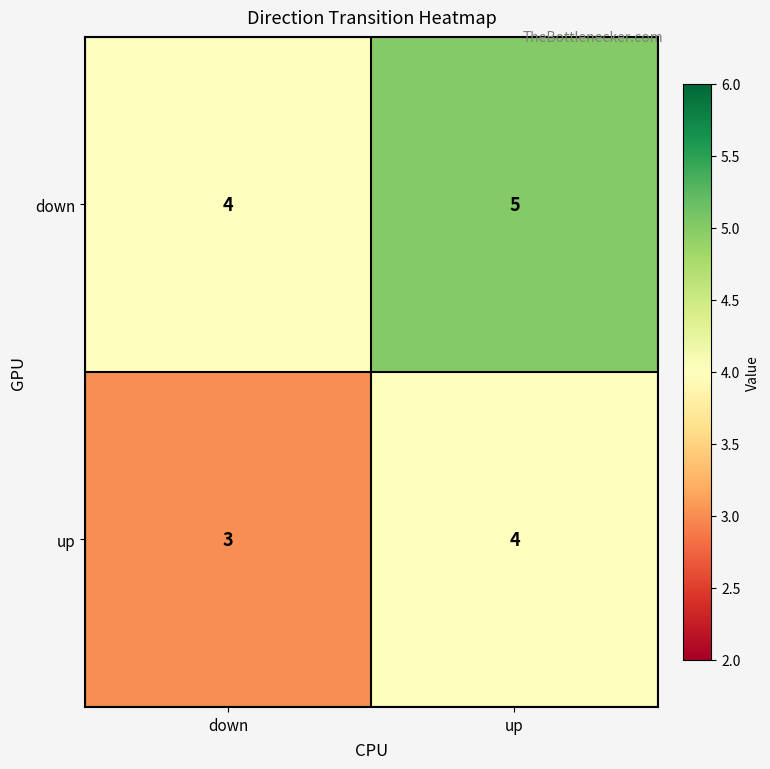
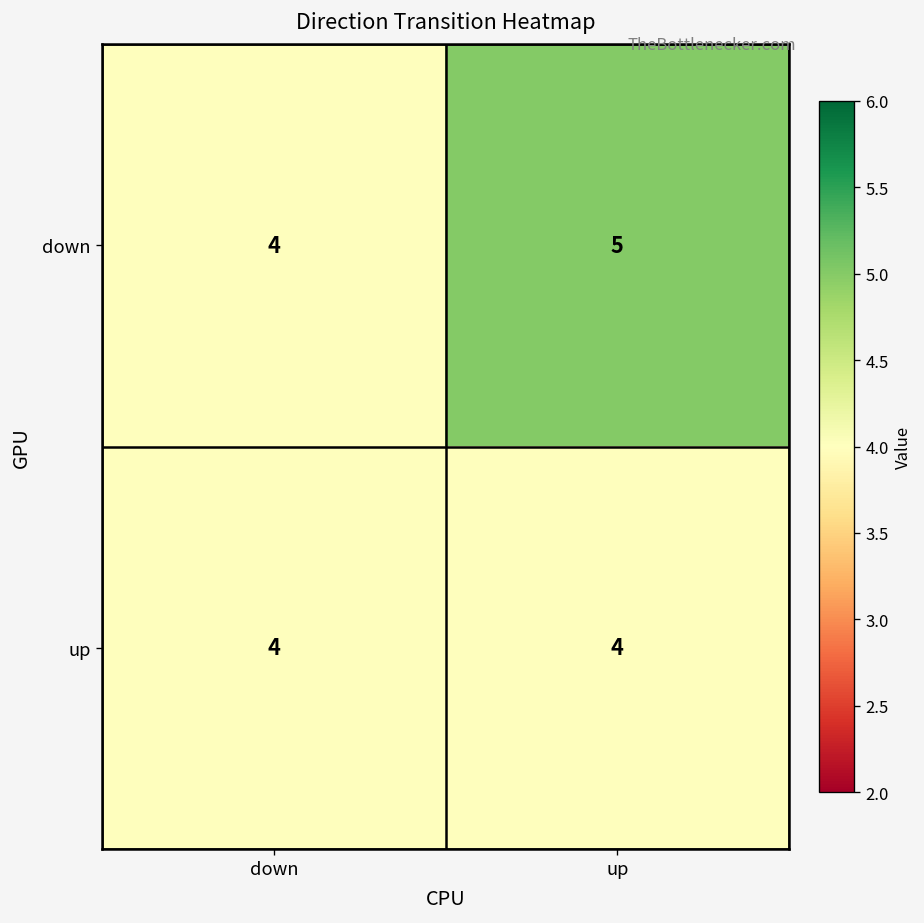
  {
    "down": {
      "down": 4
    },
    "up": {
-     "down": 3,
+     "down": 4,
      "up": 4
    }
  }
